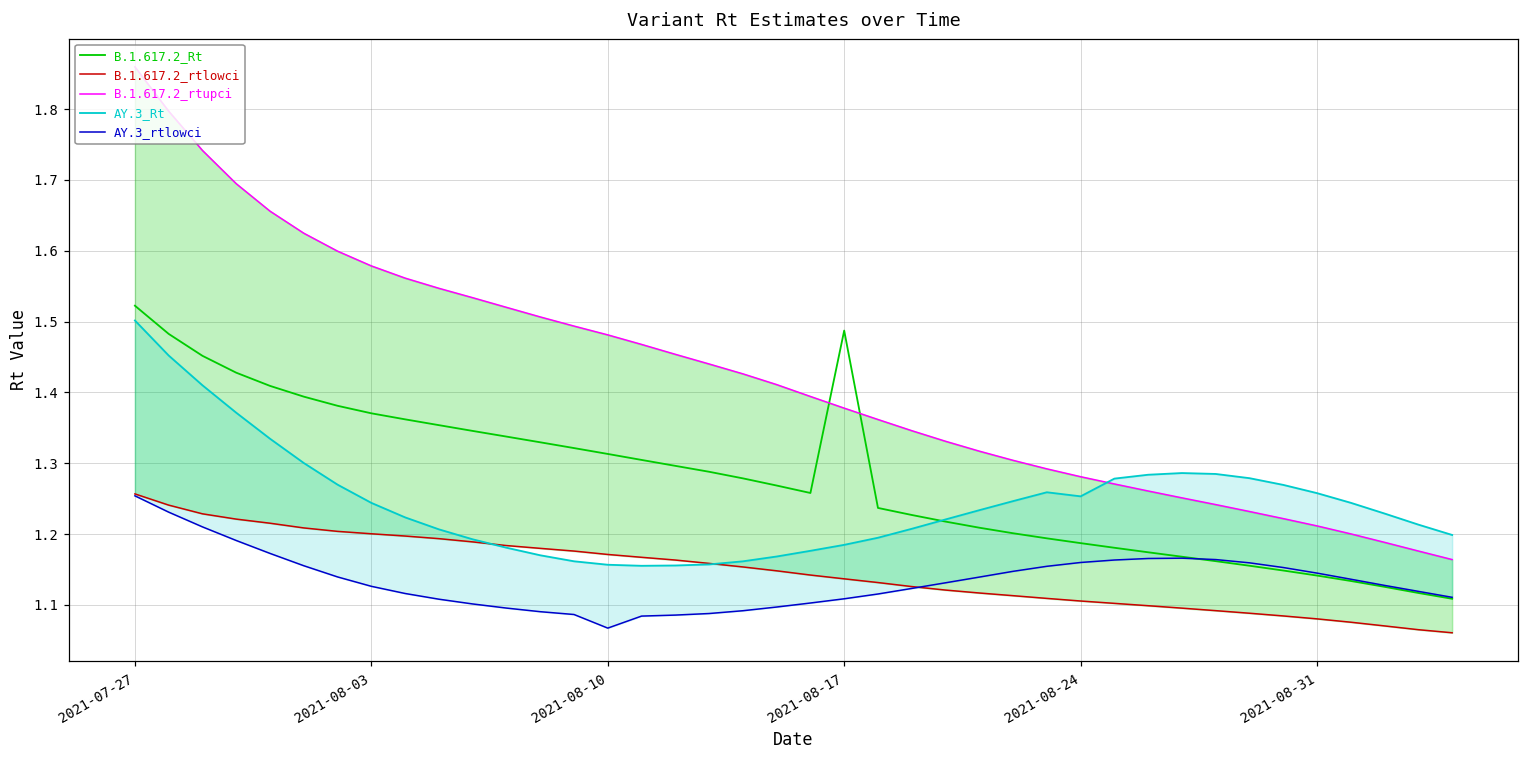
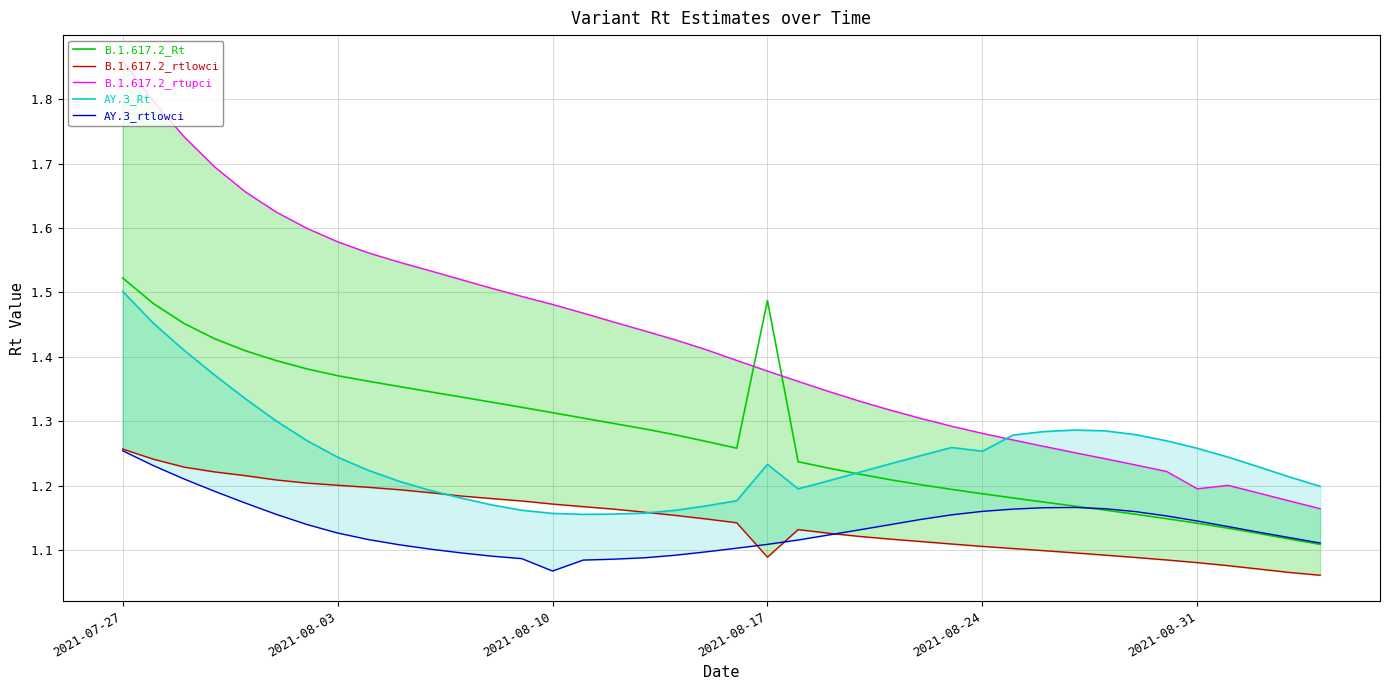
  {
    "B.1.617.2_Rt": {
      "2021-07-27": 1.52,
      "2021-08-03": 1.37,
      "2021-08-10": 1.31,
      "2021-08-17": 1.49,
      "2021-08-24": 1.19
    },
    "B.1.617.2_rtlowci": {
      "2021-08-03": 1.20,
      "2021-08-10": 1.17,
-     "2021-08-17": 1.14,
+     "2021-08-17": 1.09,
      "2021-08-24": 1.11,
      "2021-08-31": 1.08
    },
    "B.1.617.2_rtupci": {
      "2021-08-03": 1.58,
      "2021-08-10": 1.48,
      "2021-08-17": 1.38,
      "2021-08-24": 1.28,
-     "2021-08-31": 1.21
+     "2021-08-31": 1.19
    },
    "AY.3_Rt": {
      "2021-07-27": 1.50,
      "2021-08-03": 1.24,
      "2021-08-10": 1.16,
-     "2021-08-17": 1.18,
+     "2021-08-17": 1.23,
      "2021-08-24": 1.25,
      "2021-08-31": 1.26
    },
    "AY.3_rtlowci": {
      "2021-08-03": 1.13,
      "2021-08-10": 1.07,
      "2021-08-17": 1.11,
      "2021-08-24": 1.16
    }
  }
